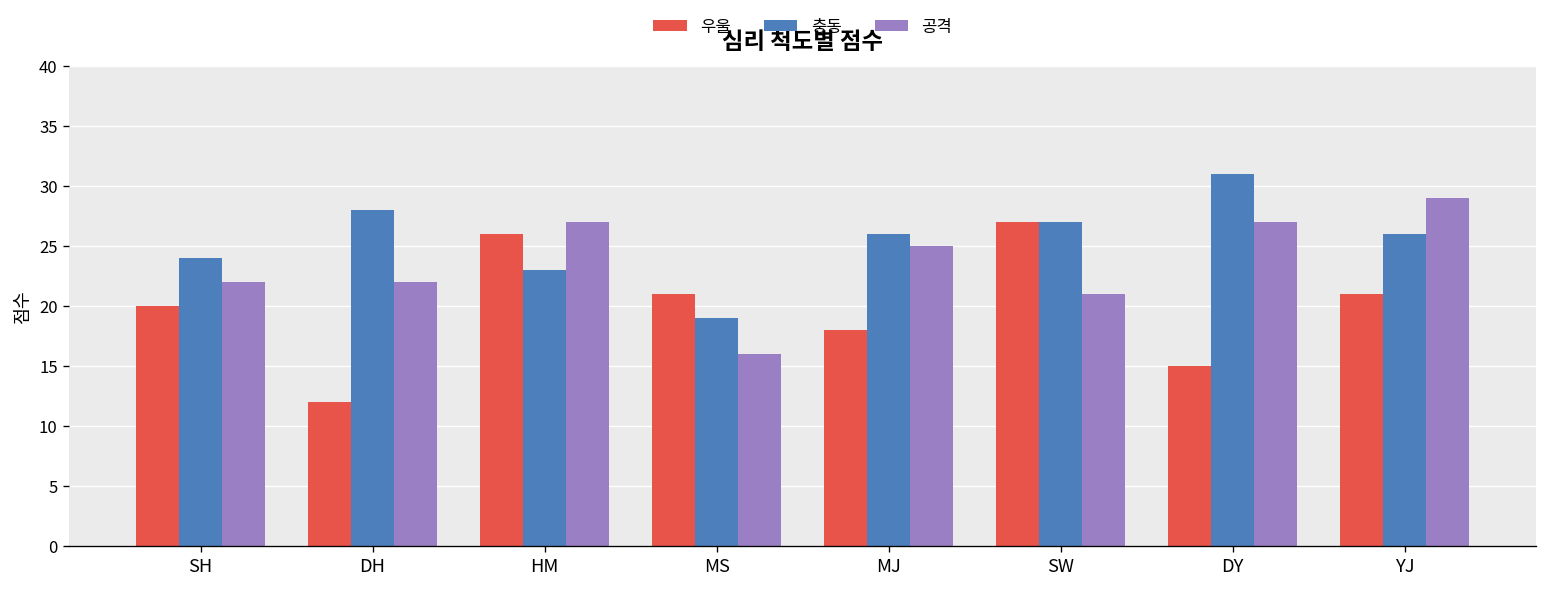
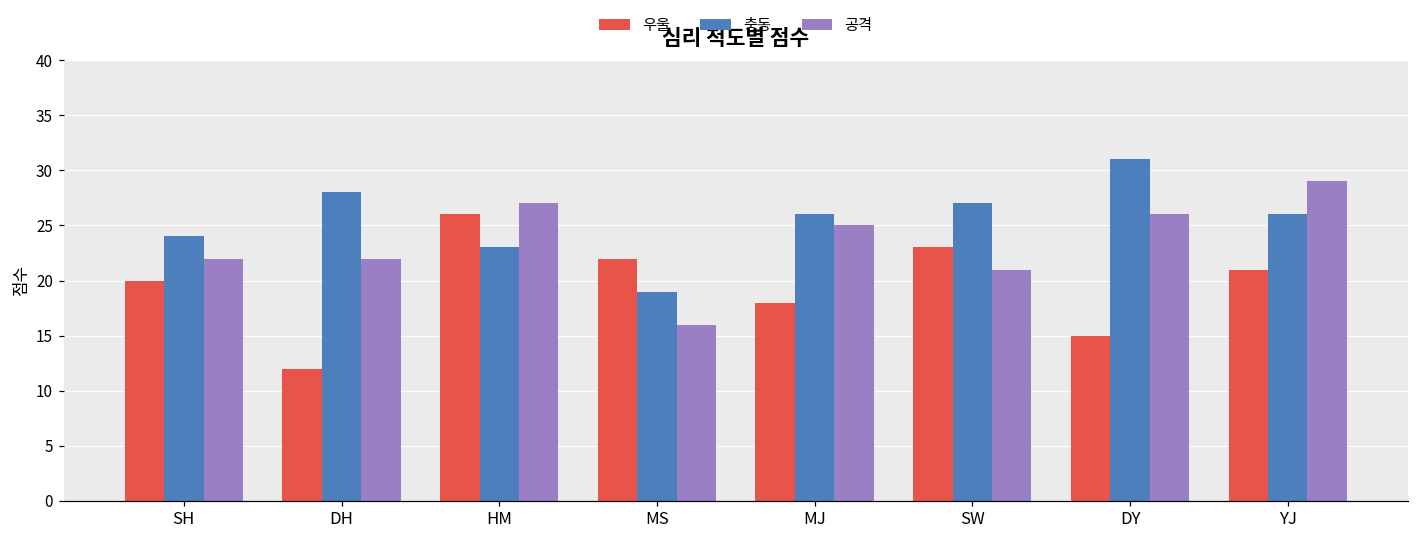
  {
    "우울": {
      "SH": 20,
      "DH": 12,
      "HM": 26,
-     "MS": 21,
+     "MS": 22,
      "MJ": 18,
-     "SW": 27,
+     "SW": 23,
      "DY": 15,
      "YJ": 21
    },
    "충동": {
      "SH": 24,
      "DH": 28,
      "HM": 23,
      "MS": 19,
      "MJ": 26,
      "SW": 27,
      "DY": 31,
      "YJ": 26
    },
    "공격": {
      "SH": 22,
      "DH": 22,
      "HM": 27,
      "MS": 16,
      "MJ": 25,
      "SW": 21,
-     "DY": 27,
+     "DY": 26,
      "YJ": 29
    }
  }
